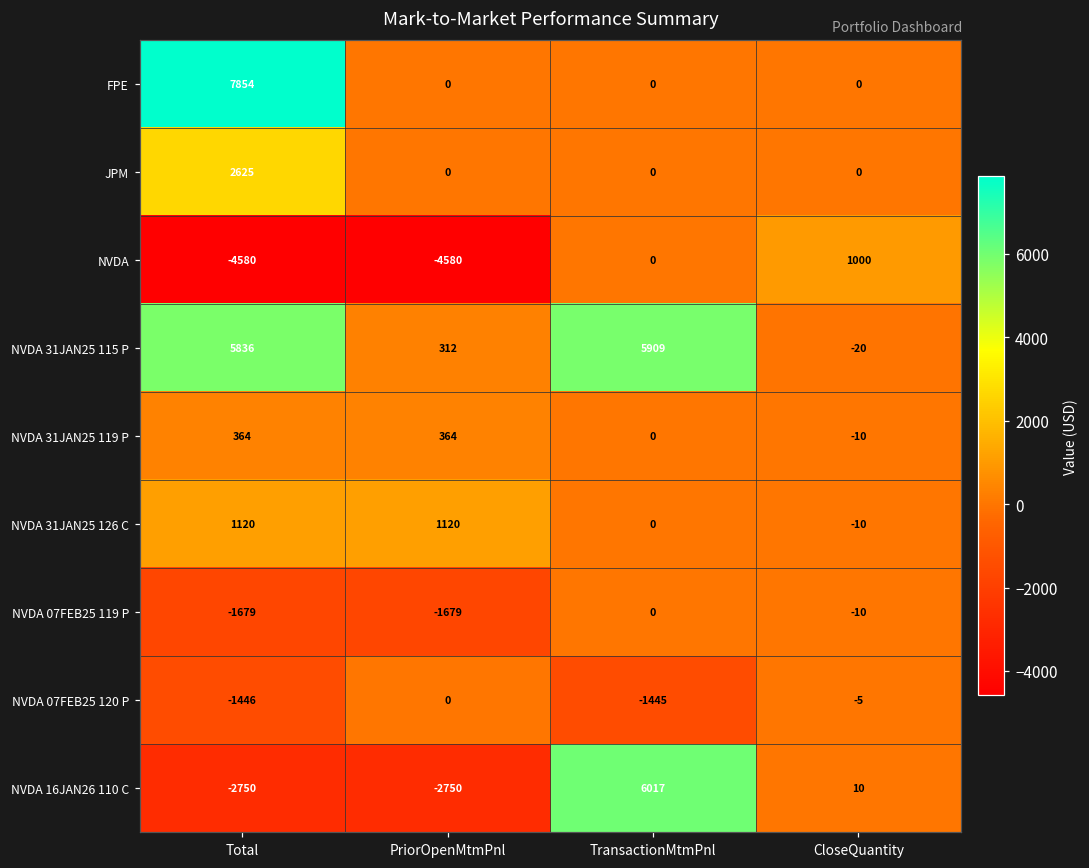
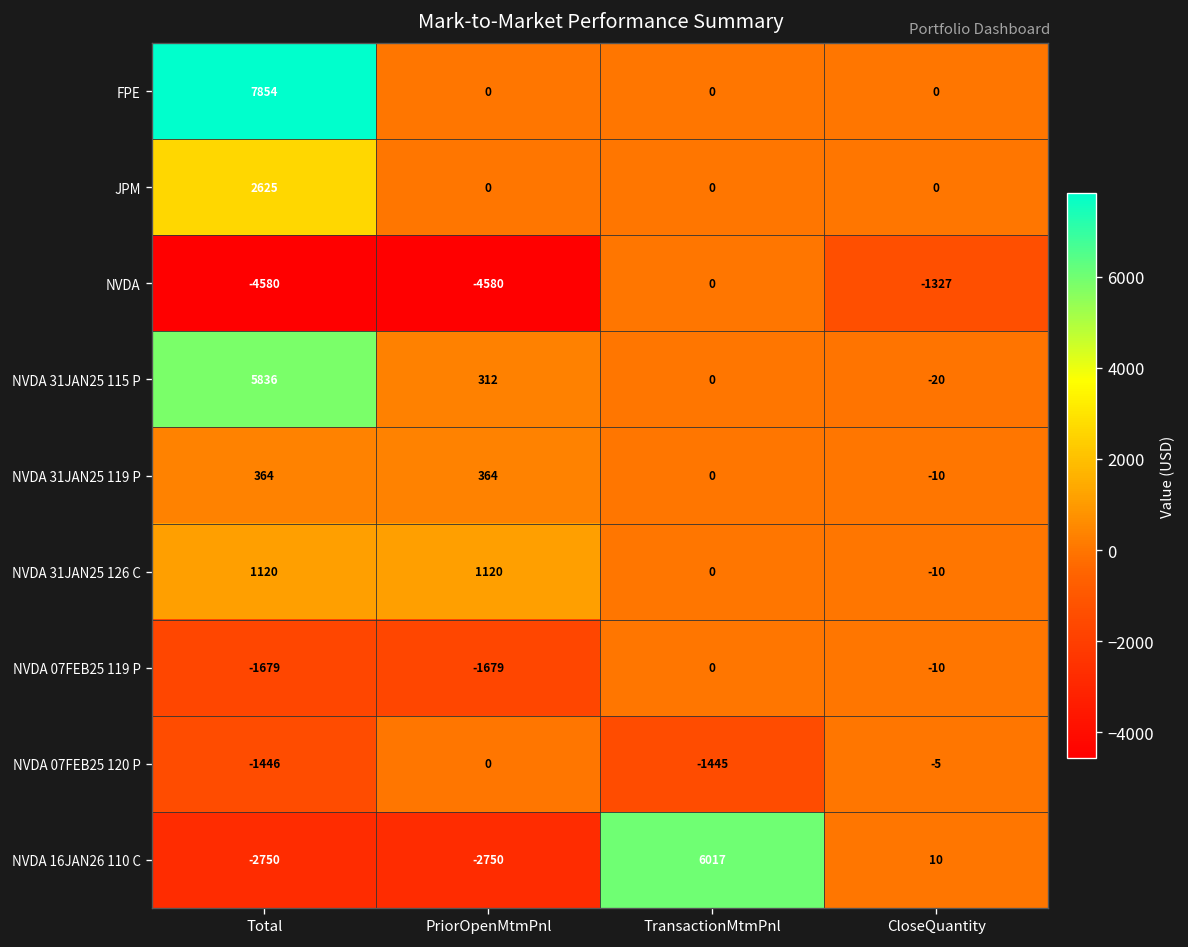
  {
    "FPE": {
      "Total": 7854,
      "PriorOpenMtmPnl": 0,
      "TransactionMtmPnl": 0,
      "CloseQuantity": 0
    },
    "JPM": {
      "Total": 2625,
      "PriorOpenMtmPnl": 0,
      "TransactionMtmPnl": 0,
      "CloseQuantity": 0
    },
    "NVDA": {
      "Total": -4580,
      "PriorOpenMtmPnl": -4580,
      "TransactionMtmPnl": 0,
-     "CloseQuantity": 1000
+     "CloseQuantity": -1327
    },
    "NVDA 31JAN25 115 P": {
      "Total": 5836,
      "PriorOpenMtmPnl": 312,
-     "TransactionMtmPnl": 5909,
+     "TransactionMtmPnl": 0,
      "CloseQuantity": -20
    },
    "NVDA 31JAN25 119 P": {
      "Total": 364,
      "PriorOpenMtmPnl": 364,
      "TransactionMtmPnl": 0,
      "CloseQuantity": -10
    },
    "NVDA 31JAN25 126 C": {
      "Total": 1120,
      "PriorOpenMtmPnl": 1120,
      "TransactionMtmPnl": 0,
      "CloseQuantity": -10
    },
    "NVDA 07FEB25 119 P": {
      "Total": -1679,
      "PriorOpenMtmPnl": -1679,
      "TransactionMtmPnl": 0,
      "CloseQuantity": -10
    },
    "NVDA 07FEB25 120 P": {
      "Total": -1446,
      "PriorOpenMtmPnl": 0,
      "TransactionMtmPnl": -1445,
      "CloseQuantity": -5
    },
    "NVDA 16JAN26 110 C": {
      "Total": -2750,
      "PriorOpenMtmPnl": -2750,
      "TransactionMtmPnl": 6017,
      "CloseQuantity": 10
    }
  }
